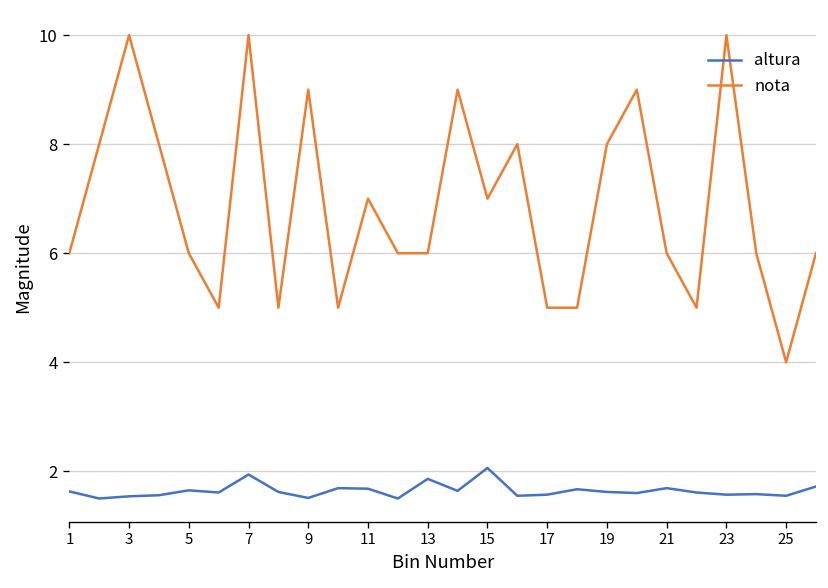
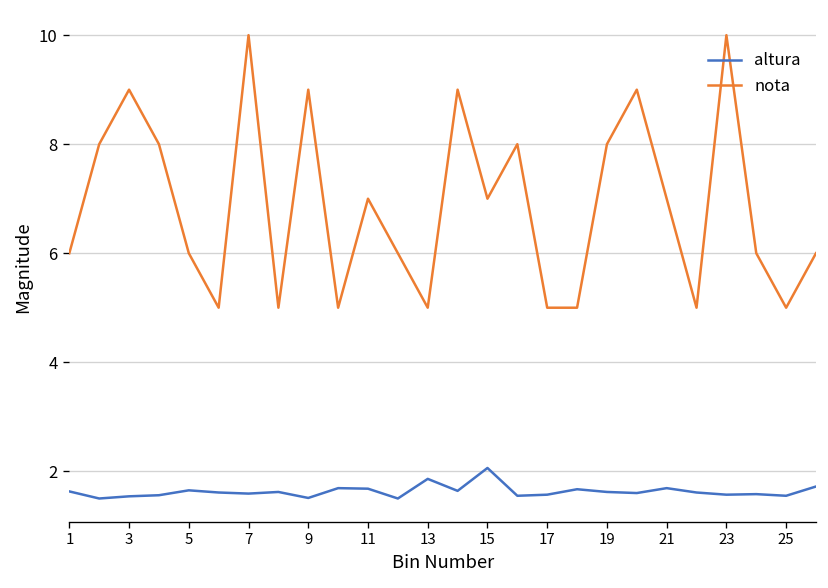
  {
    "altura": {
      "1": 1.6,
      "3": 1.5,
      "5": 1.7,
-     "7": 1.9,
+     "7": 1.6,
      "9": 1.5,
      "11": 1.7,
      "13": 1.9,
      "15": 2.1,
      "17": 1.6,
      "19": 1.6,
      "21": 1.7,
      "23": 1.6,
      "25": 1.6
    },
    "nota": {
      "1": 6,
-     "3": 10,
+     "3": 9,
      "5": 6,
      "7": 10,
      "9": 9,
      "11": 7,
-     "13": 6,
+     "13": 5,
      "15": 7,
      "17": 5,
      "19": 8,
-     "21": 6,
+     "21": 7,
      "23": 10,
-     "25": 4
+     "25": 5
    }
  }
